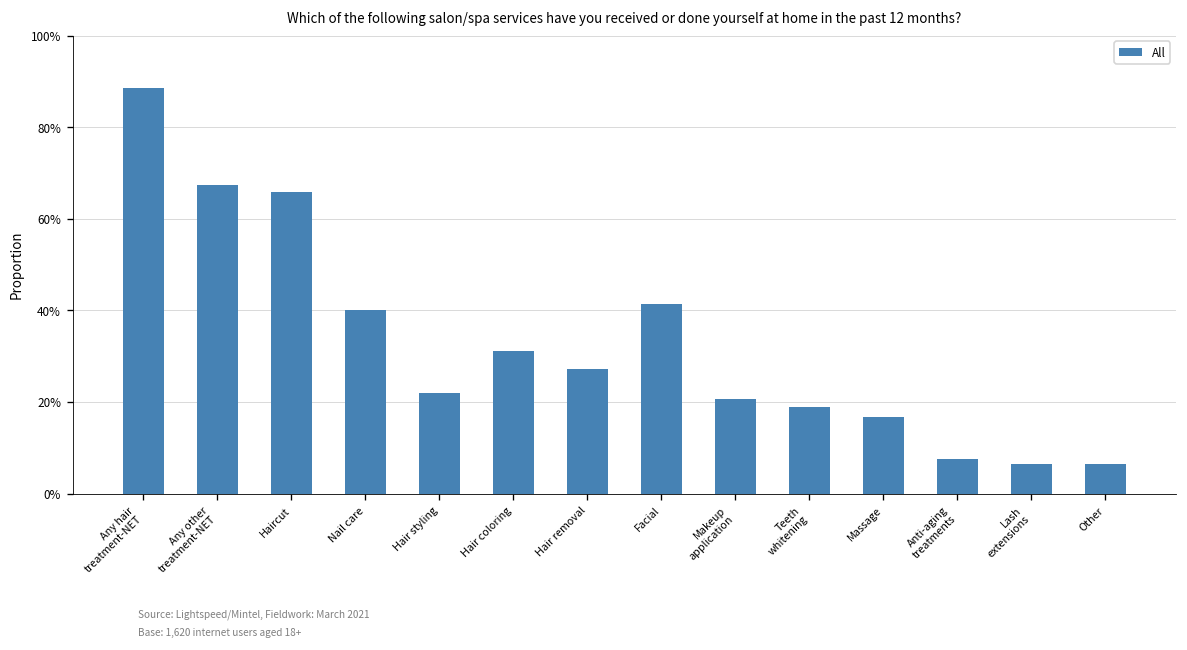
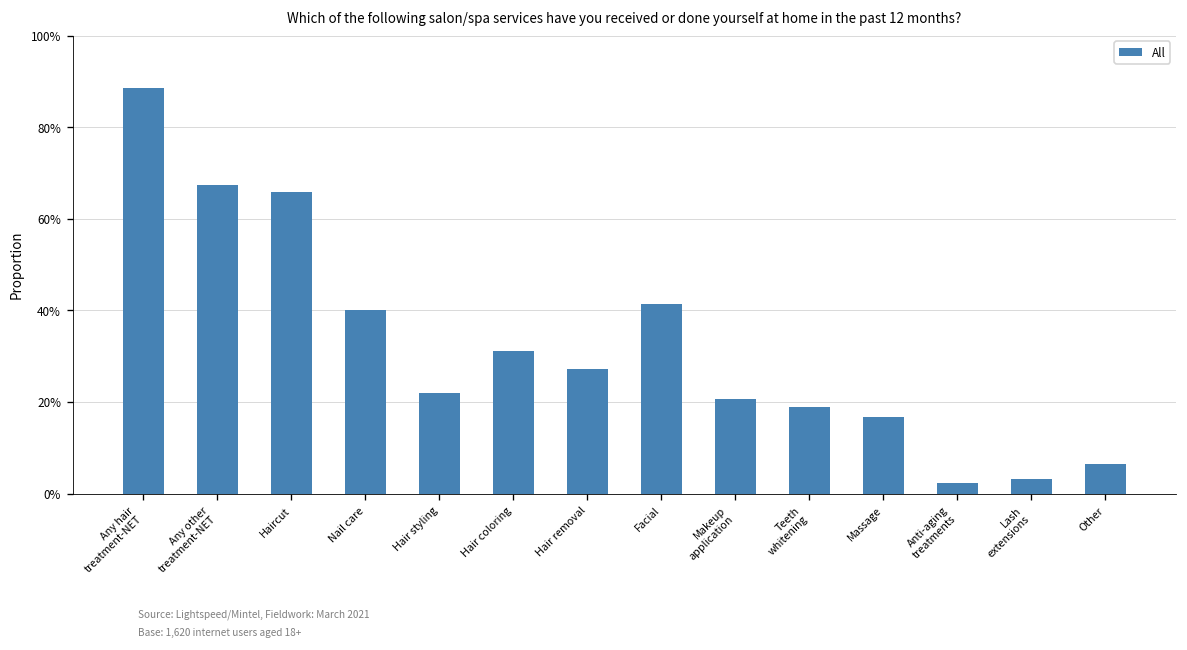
  {
    "Any hair treatment-NET": "89%",
    "Any other treatment-NET": "67%",
    "Haircut": "66%",
    "Nail care": "40%",
    "Hair styling": "22%",
    "Hair coloring": "31%",
    "Hair removal": "27%",
    "Facial": "41%",
    "Makeup application": "21%",
    "Teeth whitening": "19%",
    "Massage": "17%",
-   "Anti-aging treatments": "8%",
-   "Lash extensions": "6%",
+   "Anti-aging treatments": "2%",
+   "Lash extensions": "3%",
    "Other": "6%"
  }
